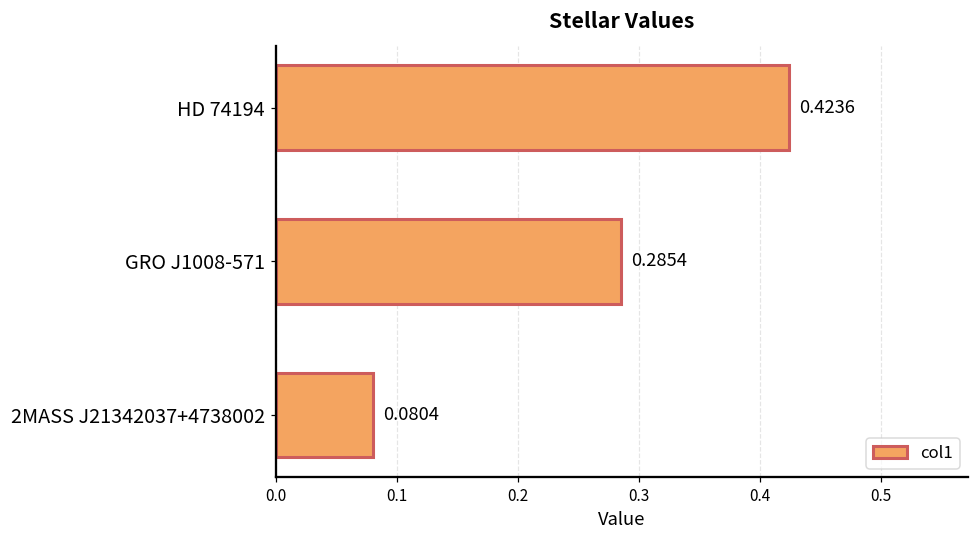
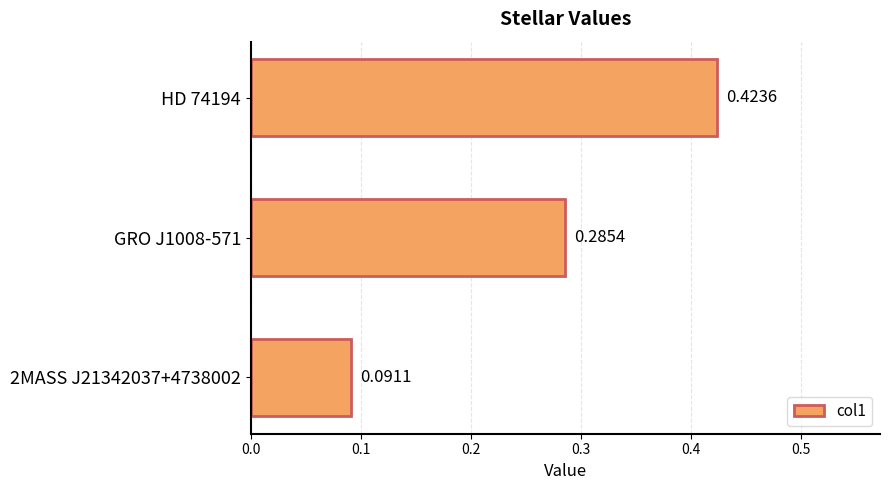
  {
    "HD 74194": 0.4236,
    "GRO J1008-571": 0.2854,
-   "2MASS J21342037+4738002": 0.0804
+   "2MASS J21342037+4738002": 0.0911
  }
